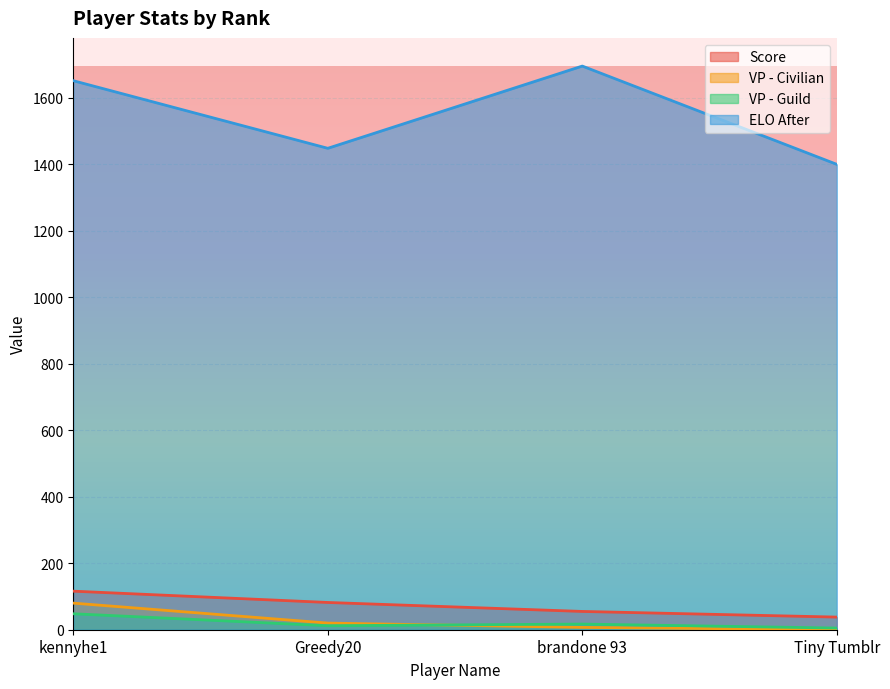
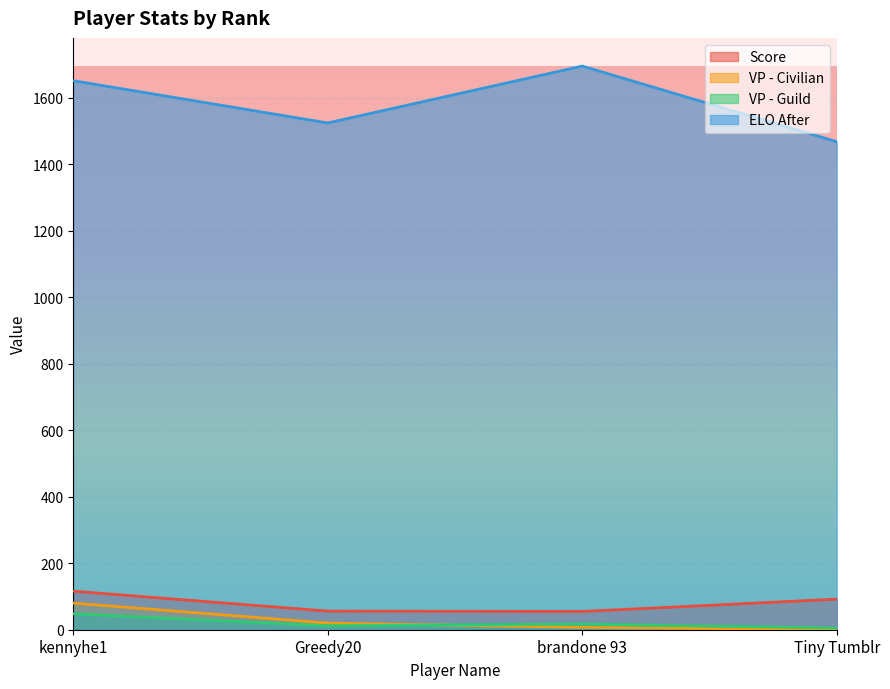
  {
    "Score": {
      "kennyhe1": 120,
-     "Greedy20": 80,
+     "Greedy20": 60,
      "brandone 93": 60,
-     "Tiny Tumblr": 40
+     "Tiny Tumblr": 90
    },
    "VP - Civilian": {
      "kennyhe1": 80,
      "Greedy20": 20,
      "brandone 93": 10
    },
    "VP - Guild": {
      "kennyhe1": 50,
      "Greedy20": 10,
      "brandone 93": 20
    },
    "ELO After": {
      "kennyhe1": 1650,
-     "Greedy20": 1450,
+     "Greedy20": 1520,
      "brandone 93": 1700,
-     "Tiny Tumblr": 1400
+     "Tiny Tumblr": 1470
    }
  }
